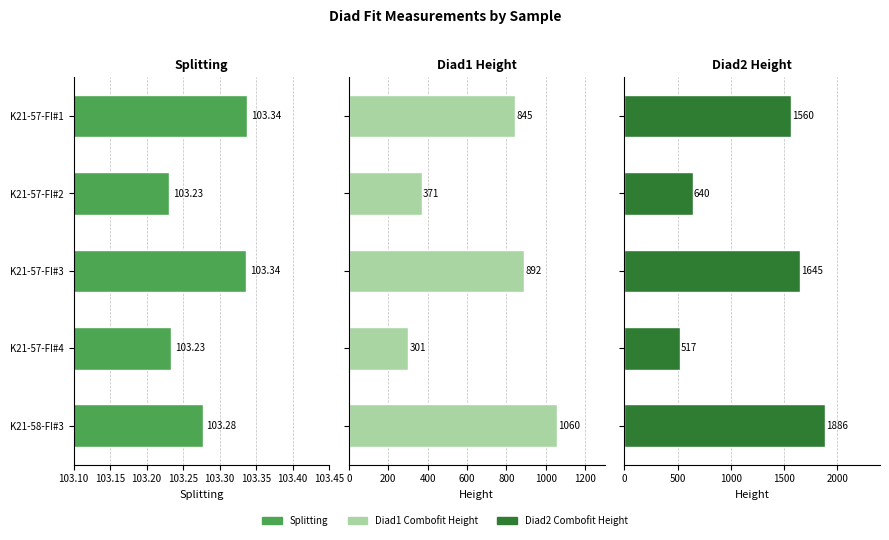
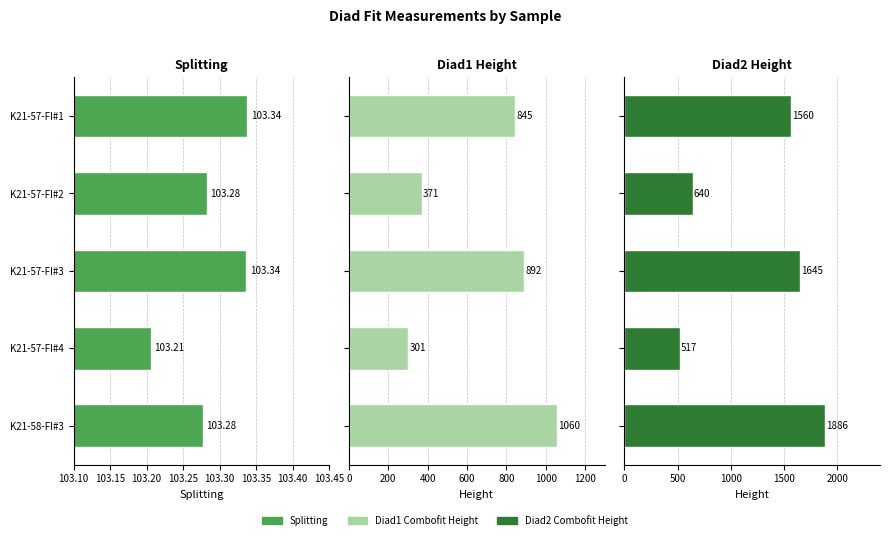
  {
    "Splitting": {
      "K21-57-FI#1": 103.34,
-     "K21-57-FI#2": 103.23,
+     "K21-57-FI#2": 103.28,
      "K21-57-FI#3": 103.34,
-     "K21-57-FI#4": 103.23,
+     "K21-57-FI#4": 103.21,
      "K21-58-FI#3": 103.28
    }
  }
